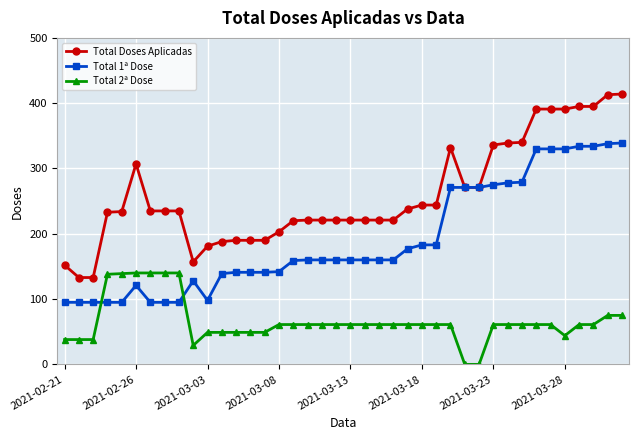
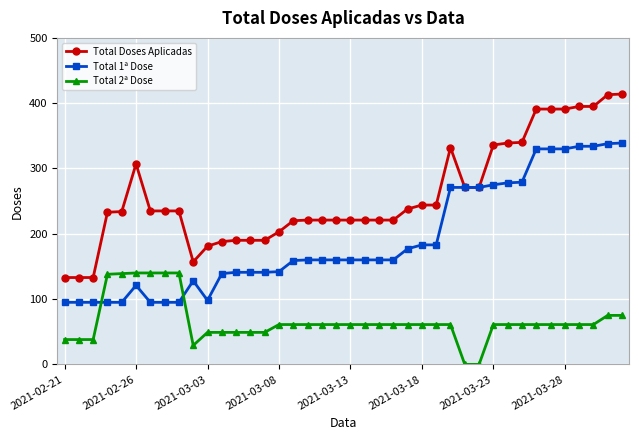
  {
    "Total Doses Aplicadas": {
-     "2021-02-21": 150,
+     "2021-02-21": 130,
      "2021-02-26": 310,
      "2021-03-03": 180,
      "2021-03-08": 200,
      "2021-03-13": 220,
      "2021-03-18": 240,
      "2021-03-23": 340,
      "2021-03-28": 390
    },
    "Total 1ª Dose": {
      "2021-02-21": 100,
      "2021-02-26": 120,
      "2021-03-03": 100,
      "2021-03-08": 140,
      "2021-03-13": 160,
      "2021-03-18": 180,
      "2021-03-23": 280,
      "2021-03-28": 330
    },
    "Total 2ª Dose": {
      "2021-02-21": 40,
      "2021-02-26": 140,
      "2021-03-03": 50,
      "2021-03-08": 60,
      "2021-03-13": 60,
      "2021-03-18": 60,
      "2021-03-23": 60,
-     "2021-03-28": 40
+     "2021-03-28": 60
    }
  }
